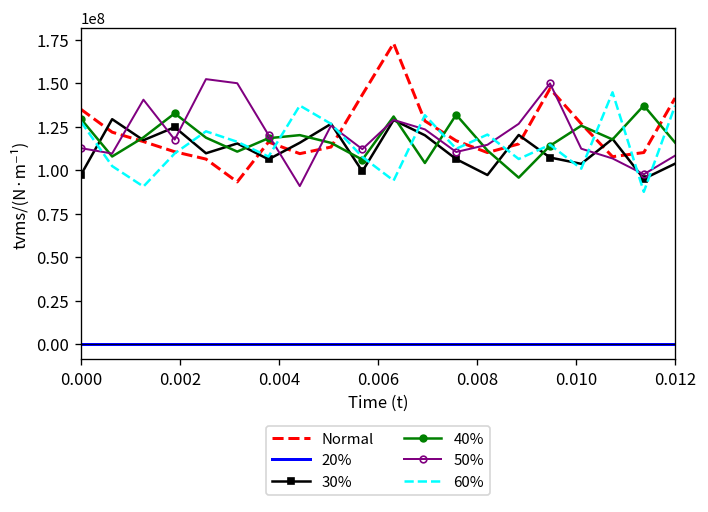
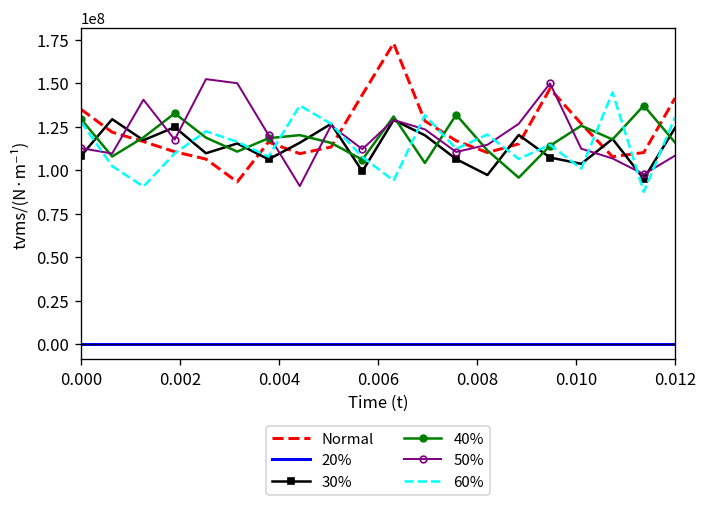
  {
    "Normal": {
      "0.000": 135000000,
      "0.012": 141000000
    },
    "20%": {
      "0.000": 0,
      "0.012": 0
    },
    "30%": {
-     "0.000": 97000000,
-     "0.012": 104000000
+     "0.000": 108000000,
+     "0.012": 124000000
    },
    "40%": {
      "0.012": 116000000
    },
    "50%": {
      "0.000": 113000000,
      "0.012": 108000000
    },
    "60%": {
-     "0.012": 137000000
+     "0.012": 131000000
    }
  }
